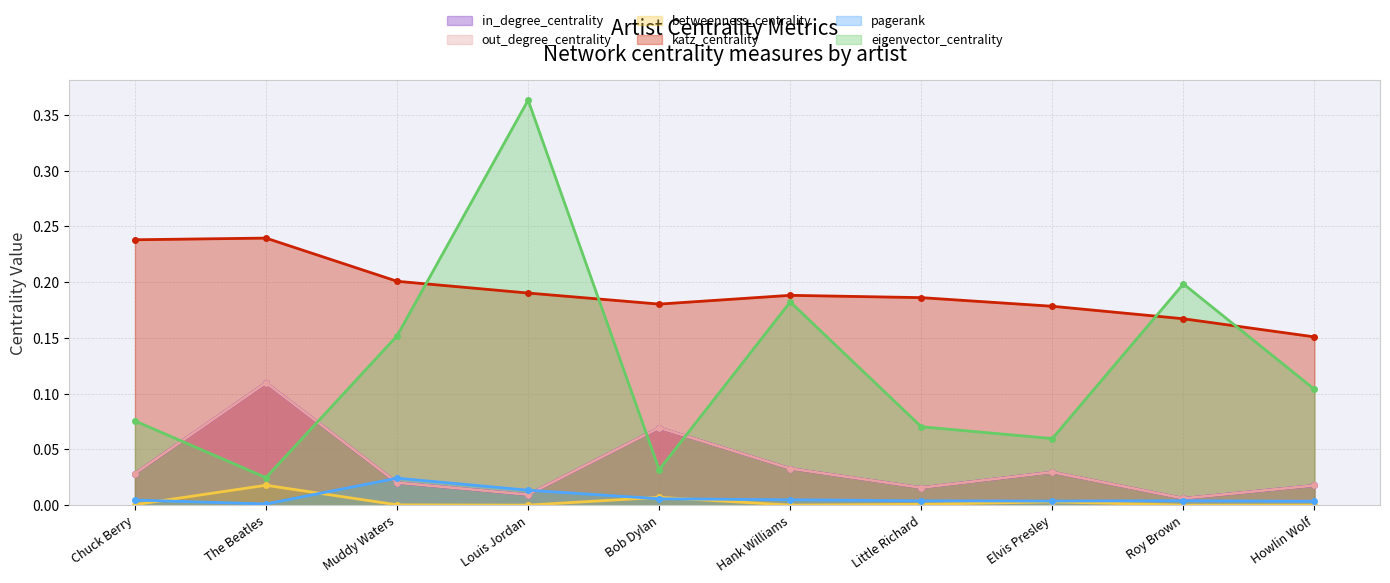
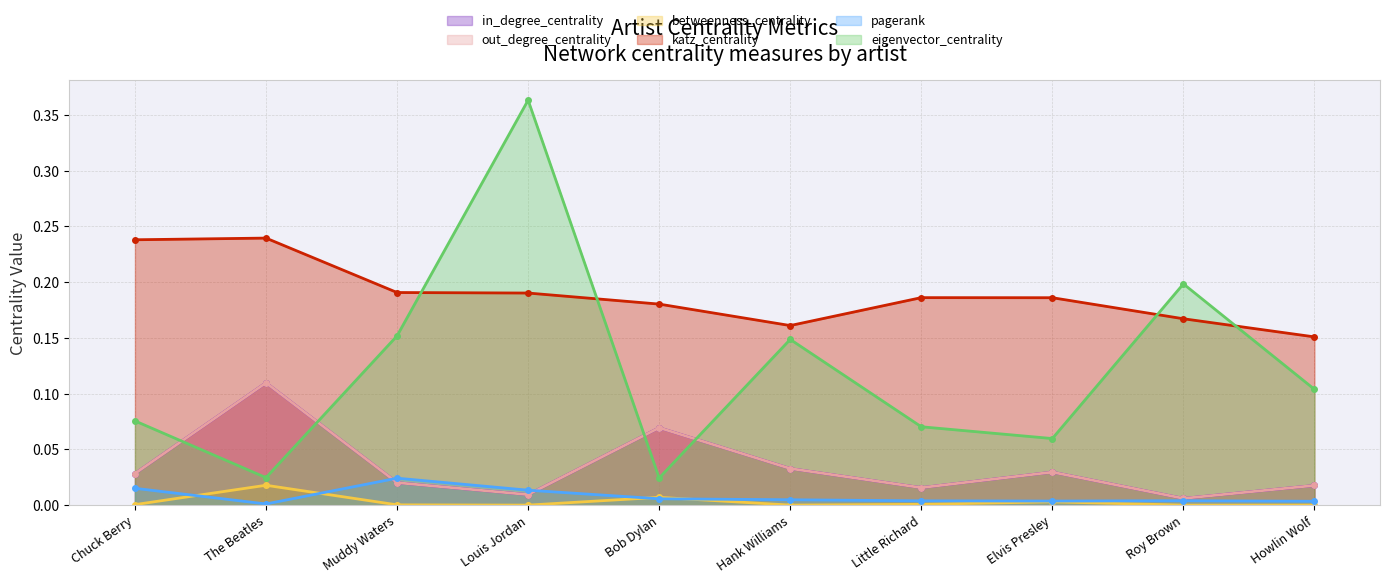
  {
    "katz_centrality": {
      "Chuck Berry": 0.238,
      "The Beatles": 0.240,
-     "Muddy Waters": 0.201,
+     "Muddy Waters": 0.191,
      "Louis Jordan": 0.190,
      "Bob Dylan": 0.180,
-     "Hank Williams": 0.188,
+     "Hank Williams": 0.161,
      "Little Richard": 0.186,
-     "Elvis Presley": 0.178,
+     "Elvis Presley": 0.186,
      "Roy Brown": 0.167,
      "Howlin Wolf": 0.151
    },
    "pagerank": {
-     "Chuck Berry": 0.005,
+     "Chuck Berry": 0.015,
      "The Beatles": 0.001,
      "Muddy Waters": 0.024,
      "Louis Jordan": 0.013,
      "Hank Williams": 0.005,
      "Little Richard": 0.004,
      "Howlin Wolf": 0.003
    },
    "eigenvector_centrality": {
      "Chuck Berry": 0.076,
      "The Beatles": 0.025,
      "Muddy Waters": 0.152,
      "Louis Jordan": 0.363,
-     "Bob Dylan": 0.032,
-     "Hank Williams": 0.182,
+     "Bob Dylan": 0.024,
+     "Hank Williams": 0.149,
      "Little Richard": 0.070,
      "Elvis Presley": 0.060,
      "Roy Brown": 0.199,
      "Howlin Wolf": 0.104
    }
  }
